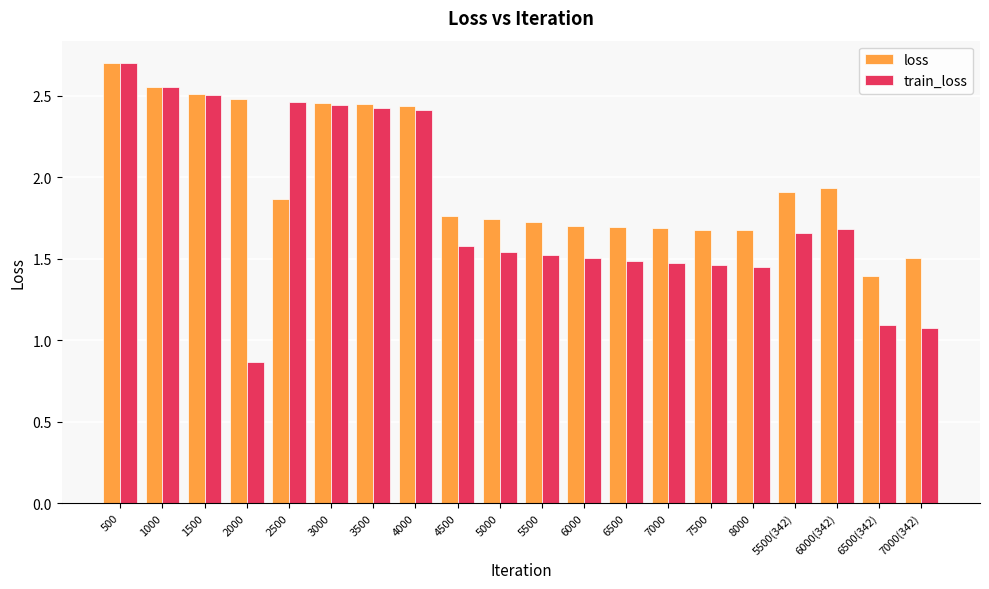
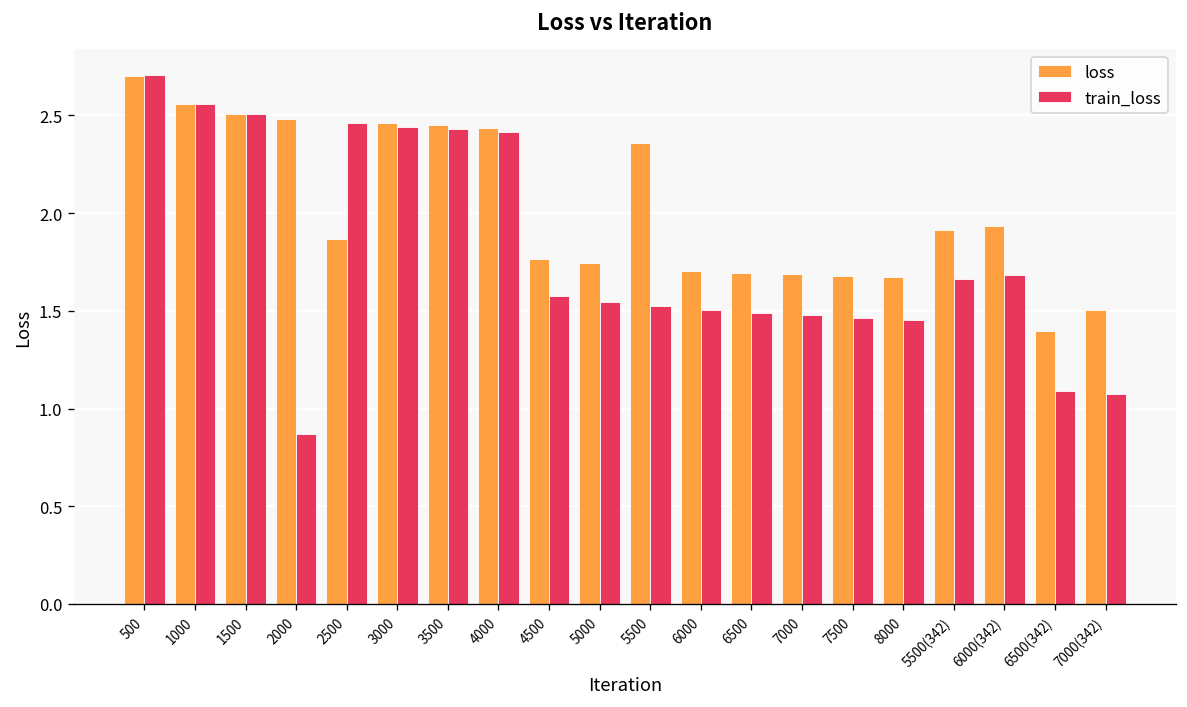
  {
    "loss": {
      "500": 2.70,
      "1000": 2.56,
      "1500": 2.51,
      "2000": 2.48,
      "2500": 1.87,
      "3000": 2.46,
      "3500": 2.45,
      "4000": 2.44,
      "4500": 1.77,
      "5000": 1.74,
-     "5500": 1.73,
+     "5500": 2.36,
      "6000": 1.70,
      "6500": 1.70,
      "7000": 1.69,
      "7500": 1.68,
      "8000": 1.67,
      "5500(342)": 1.91,
      "6000(342)": 1.93,
      "6500(342)": 1.40,
      "7000(342)": 1.50
    },
    "train_loss": {
      "500": 2.70,
      "1000": 2.56,
      "1500": 2.51,
      "2000": 0.87,
      "2500": 2.46,
      "3000": 2.44,
      "3500": 2.43,
      "4000": 2.41,
      "4500": 1.58,
      "5000": 1.54,
      "5500": 1.52,
      "6000": 1.50,
      "6500": 1.49,
      "7000": 1.48,
      "7500": 1.46,
      "8000": 1.45,
      "5500(342)": 1.66,
      "6000(342)": 1.68,
      "6500(342)": 1.09,
      "7000(342)": 1.07
    }
  }
